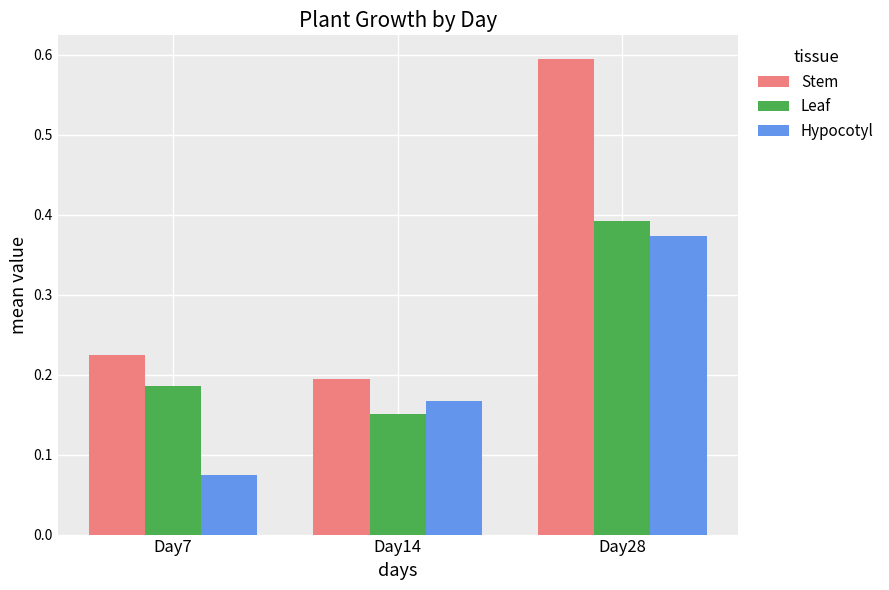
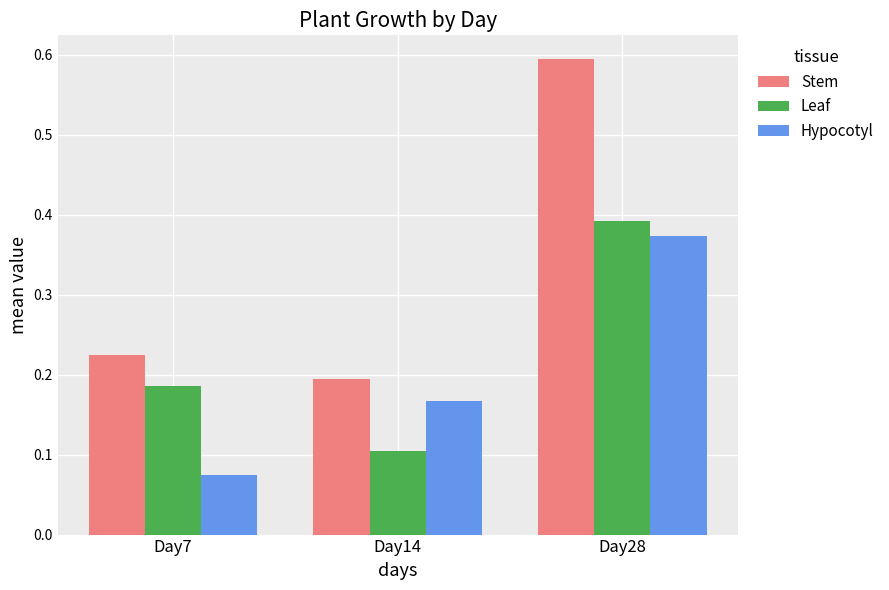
  {
    "Stem": {
      "Day7": 0.23,
      "Day14": 0.19,
      "Day28": 0.59
    },
    "Leaf": {
      "Day7": 0.19,
-     "Day14": 0.15,
+     "Day14": 0.10,
      "Day28": 0.39
    },
    "Hypocotyl": {
      "Day7": 0.07,
      "Day14": 0.17,
      "Day28": 0.37
    }
  }
